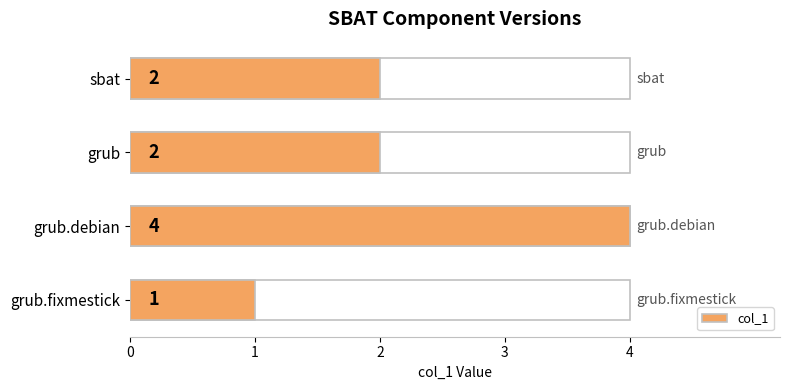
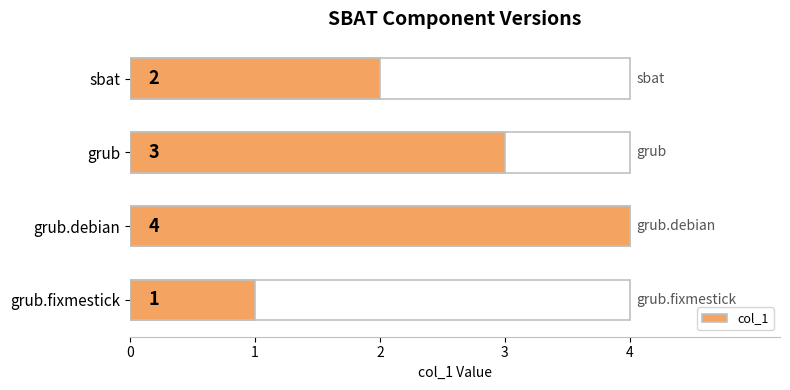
  {
    "col_1": {
-     "grub": 2,
+     "grub": 3,
      "grub.debian": 4
    }
  }
